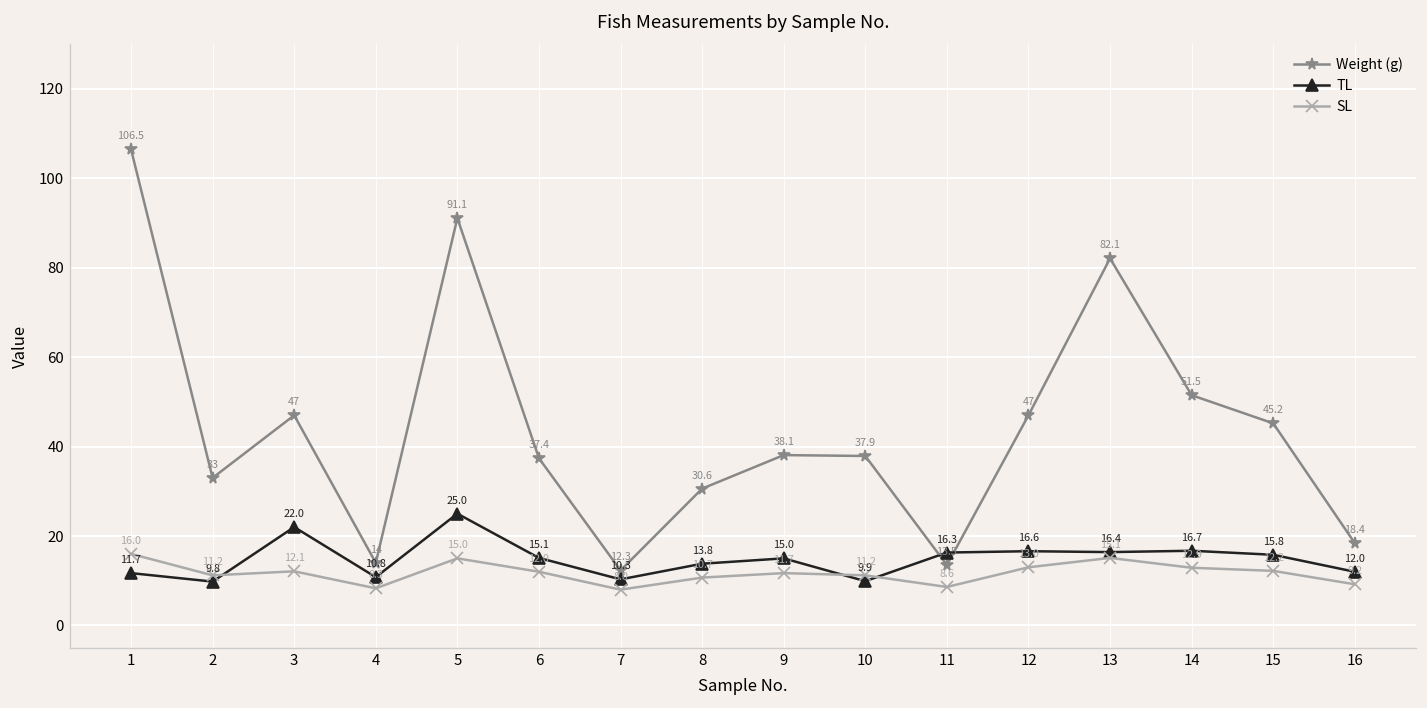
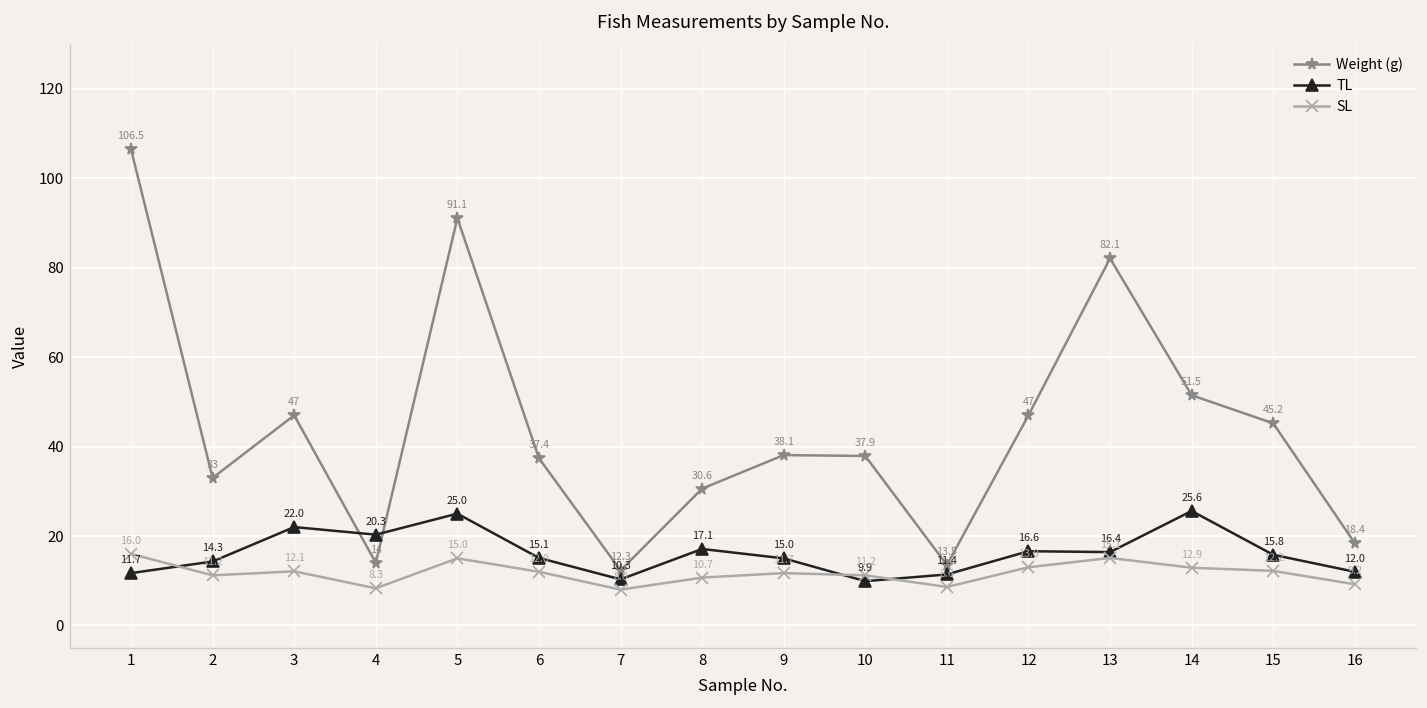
  {
    "TL": {
-     "2": 9.8,
+     "2": 14.3,
      "3": 22.0,
-     "4": 10.8,
+     "4": 20.3,
      "5": 25.0,
      "6": 15.1,
-     "8": 13.8,
+     "8": 17.1,
      "9": 15.0,
-     "11": 16.3,
+     "11": 11.4,
      "12": 16.6,
-     "14": 16.7,
+     "14": 25.6,
      "15": 15.8,
      "16": 12.0
    }
  }
